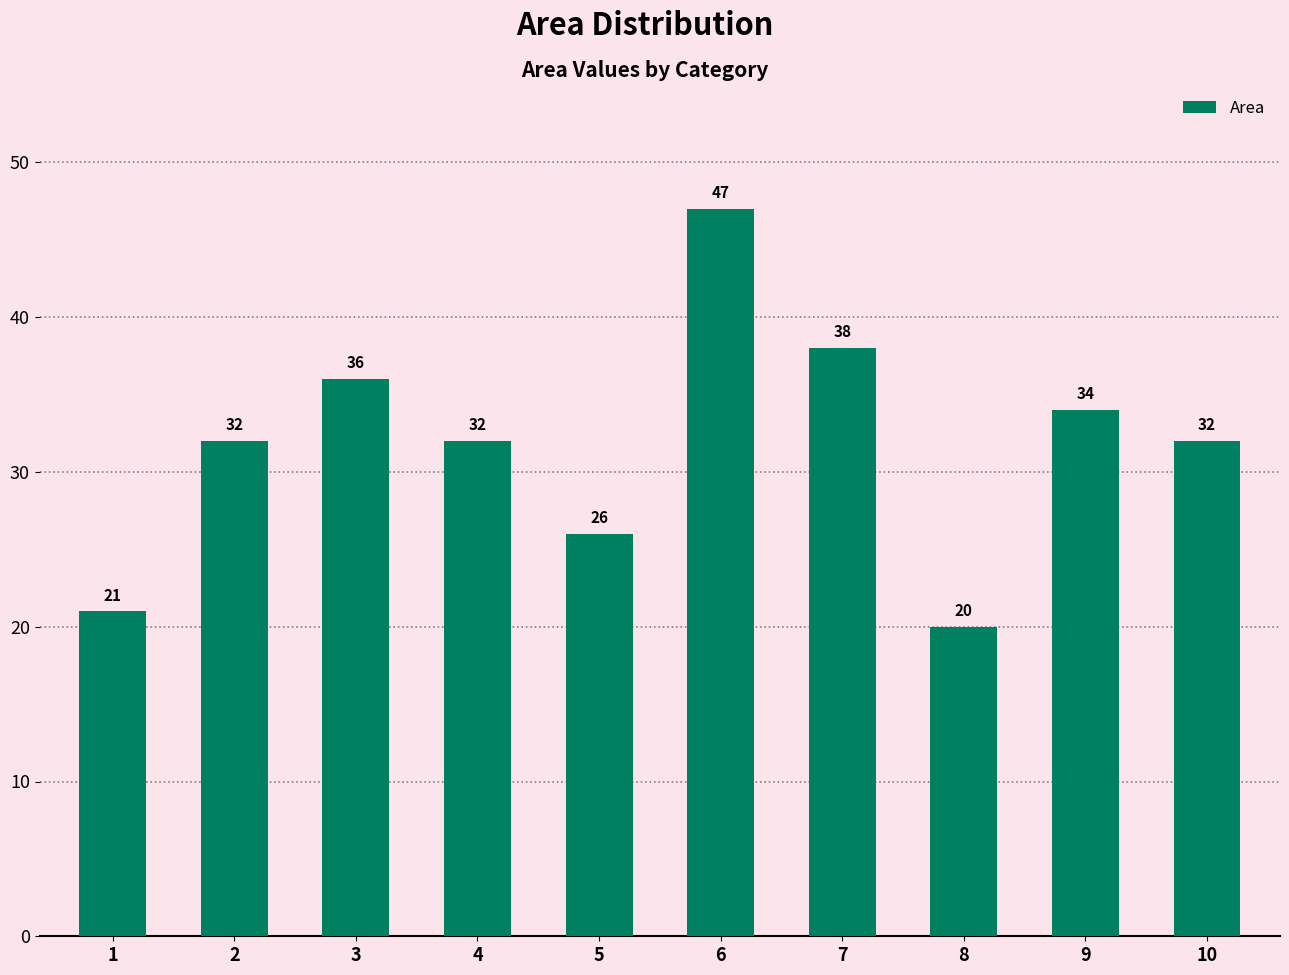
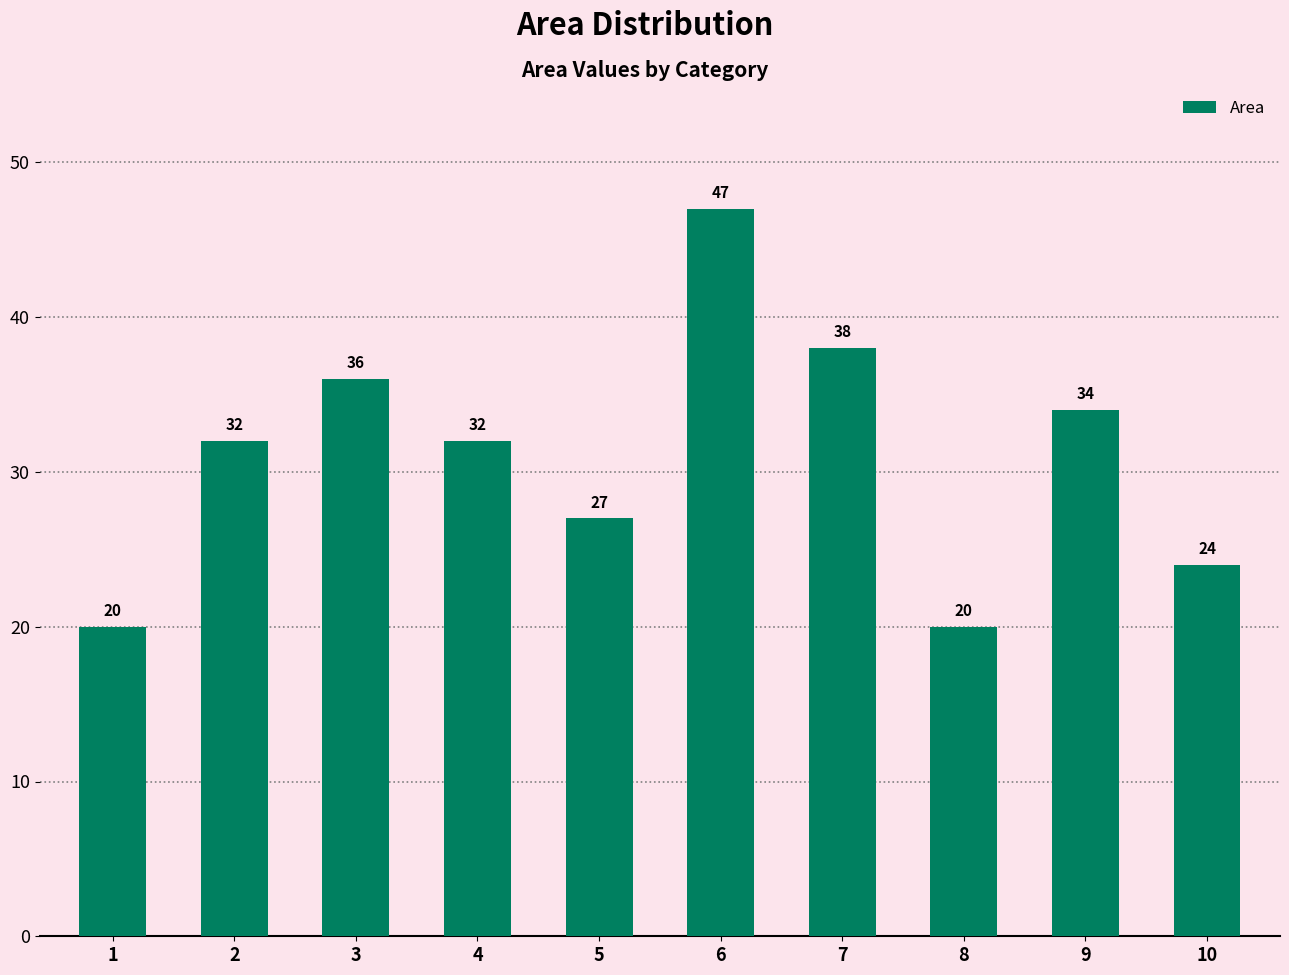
  {
-   "1": 21,
+   "1": 20,
    "2": 32,
    "3": 36,
    "4": 32,
-   "5": 26,
+   "5": 27,
    "6": 47,
    "7": 38,
    "8": 20,
    "9": 34,
-   "10": 32
+   "10": 24
  }
